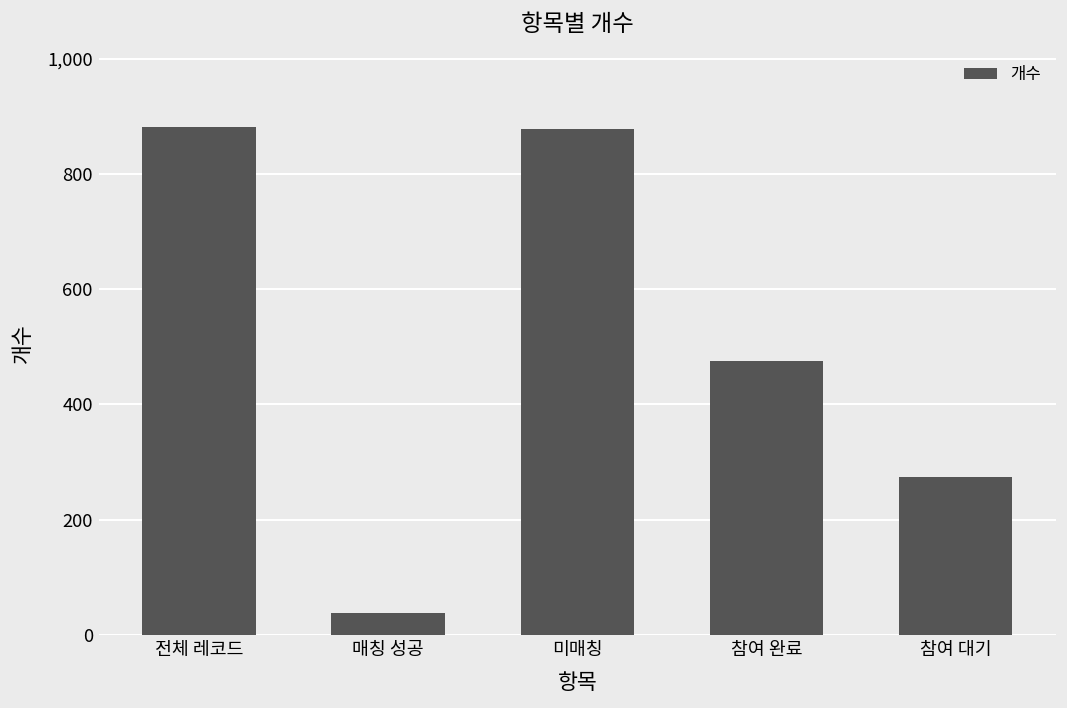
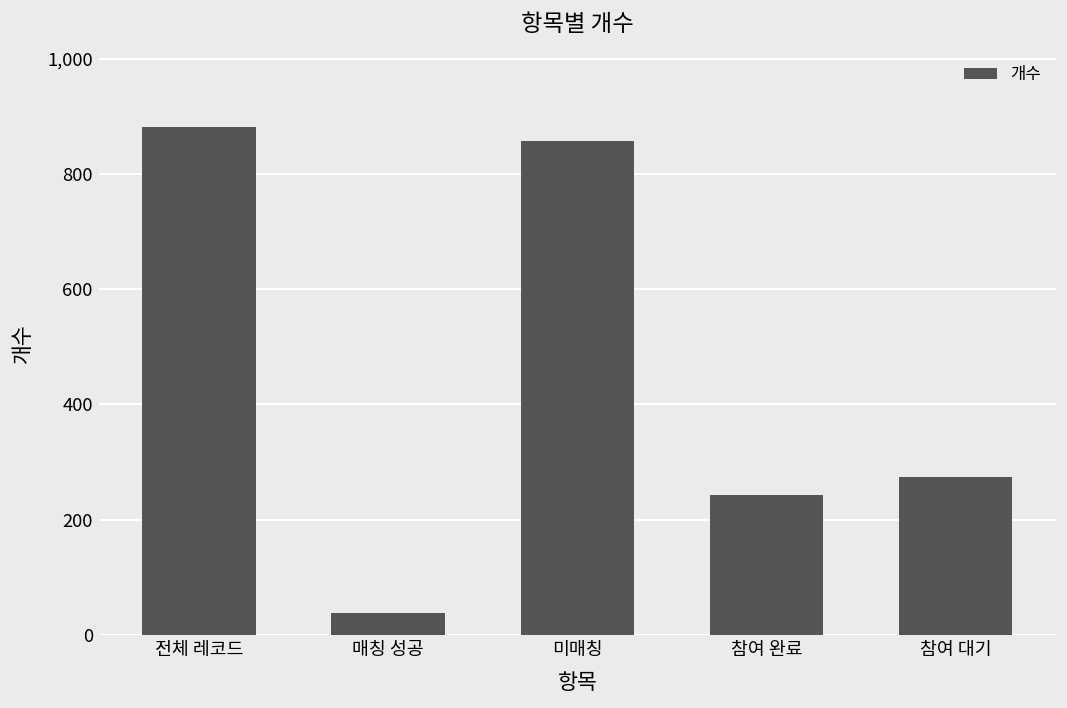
  {
    "전체 레코드": 880,
    "매칭 성공": 40,
-   "미매칭": 880,
-   "참여 완료": 480,
+   "미매칭": 860,
+   "참여 완료": 240,
    "참여 대기": 270
  }
